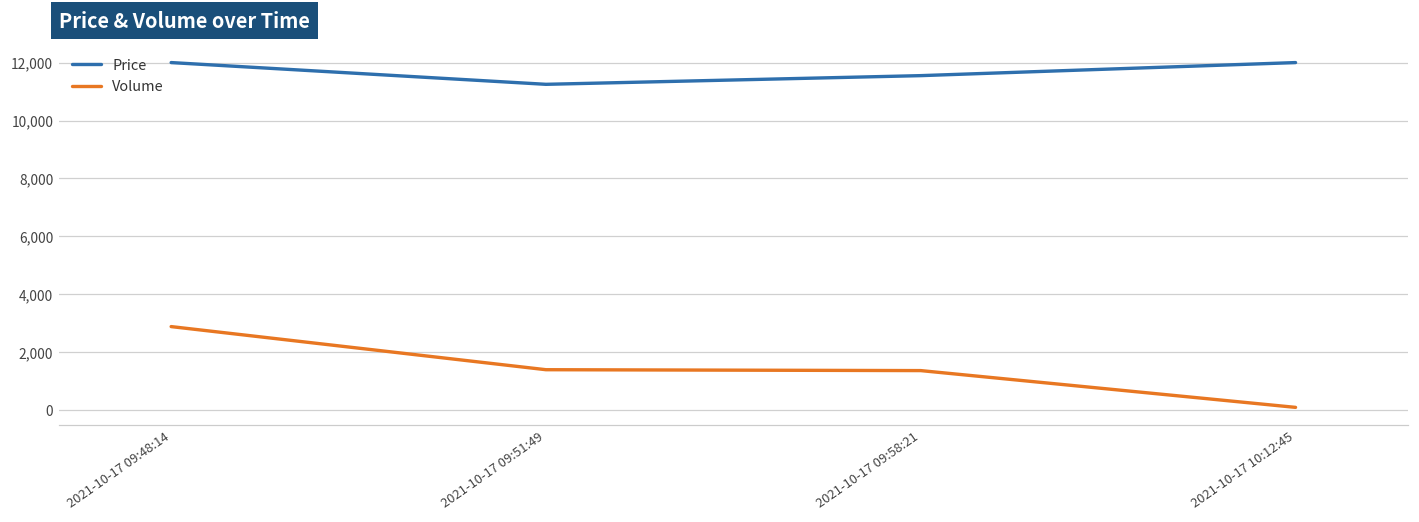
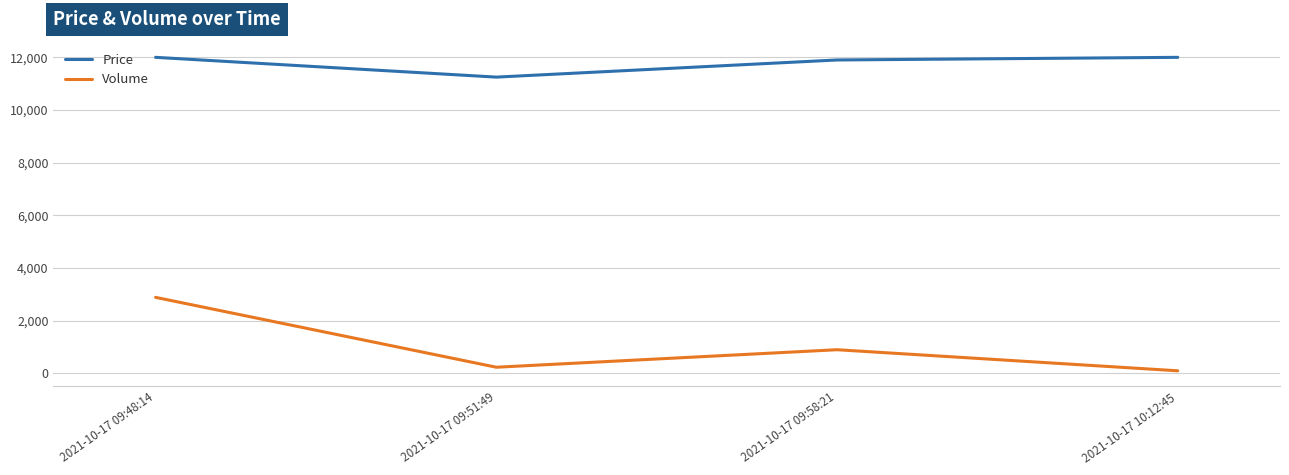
  {
    "Price": {
      "2021-10-17 09:48:14": "12,000",
      "2021-10-17 09:51:49": "11,200",
-     "2021-10-17 09:58:21": "11,500",
+     "2021-10-17 09:58:21": "11,900",
      "2021-10-17 10:12:45": "12,000"
    },
    "Volume": {
      "2021-10-17 09:48:14": "2,900",
-     "2021-10-17 09:51:49": "1,400",
-     "2021-10-17 09:58:21": "1,400",
+     "2021-10-17 09:51:49": "200",
+     "2021-10-17 09:58:21": "900",
      "2021-10-17 10:12:45": "100"
    }
  }
